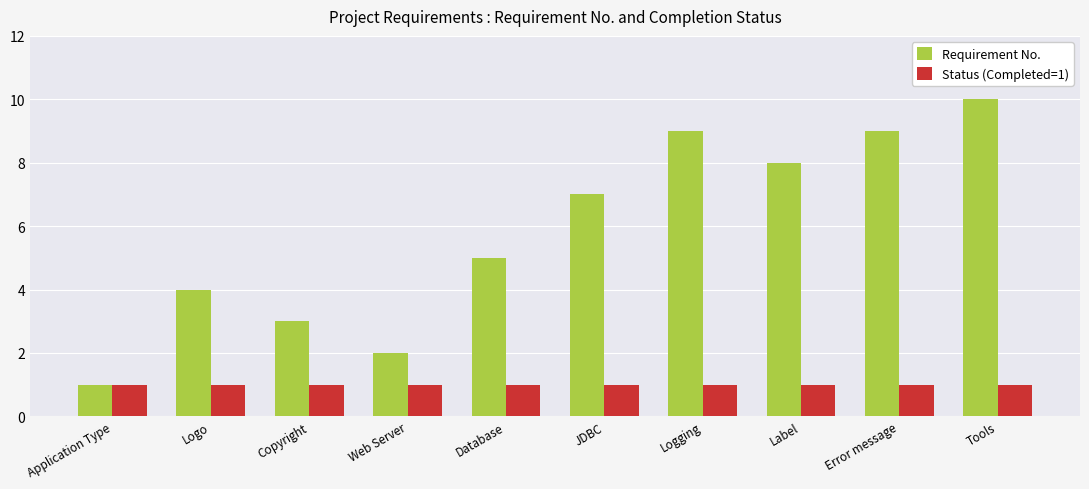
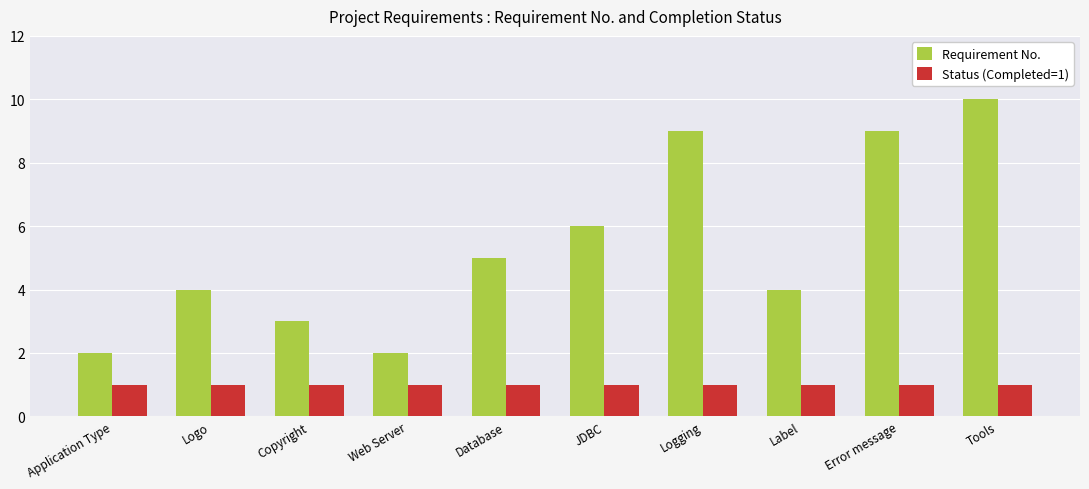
  {
    "Requirement No.": {
-     "Application Type": 1,
+     "Application Type": 2,
      "Logo": 4,
      "Copyright": 3,
      "Web Server": 2,
      "Database": 5,
-     "JDBC": 7,
+     "JDBC": 6,
      "Logging": 9,
-     "Label": 8,
+     "Label": 4,
      "Error message": 9,
      "Tools": 10
    },
    "Status (Completed=1)": {
      "Application Type": 1,
      "Logo": 1,
      "Copyright": 1,
      "Web Server": 1,
      "Database": 1,
      "JDBC": 1,
      "Logging": 1,
      "Label": 1,
      "Error message": 1,
      "Tools": 1
    }
  }
